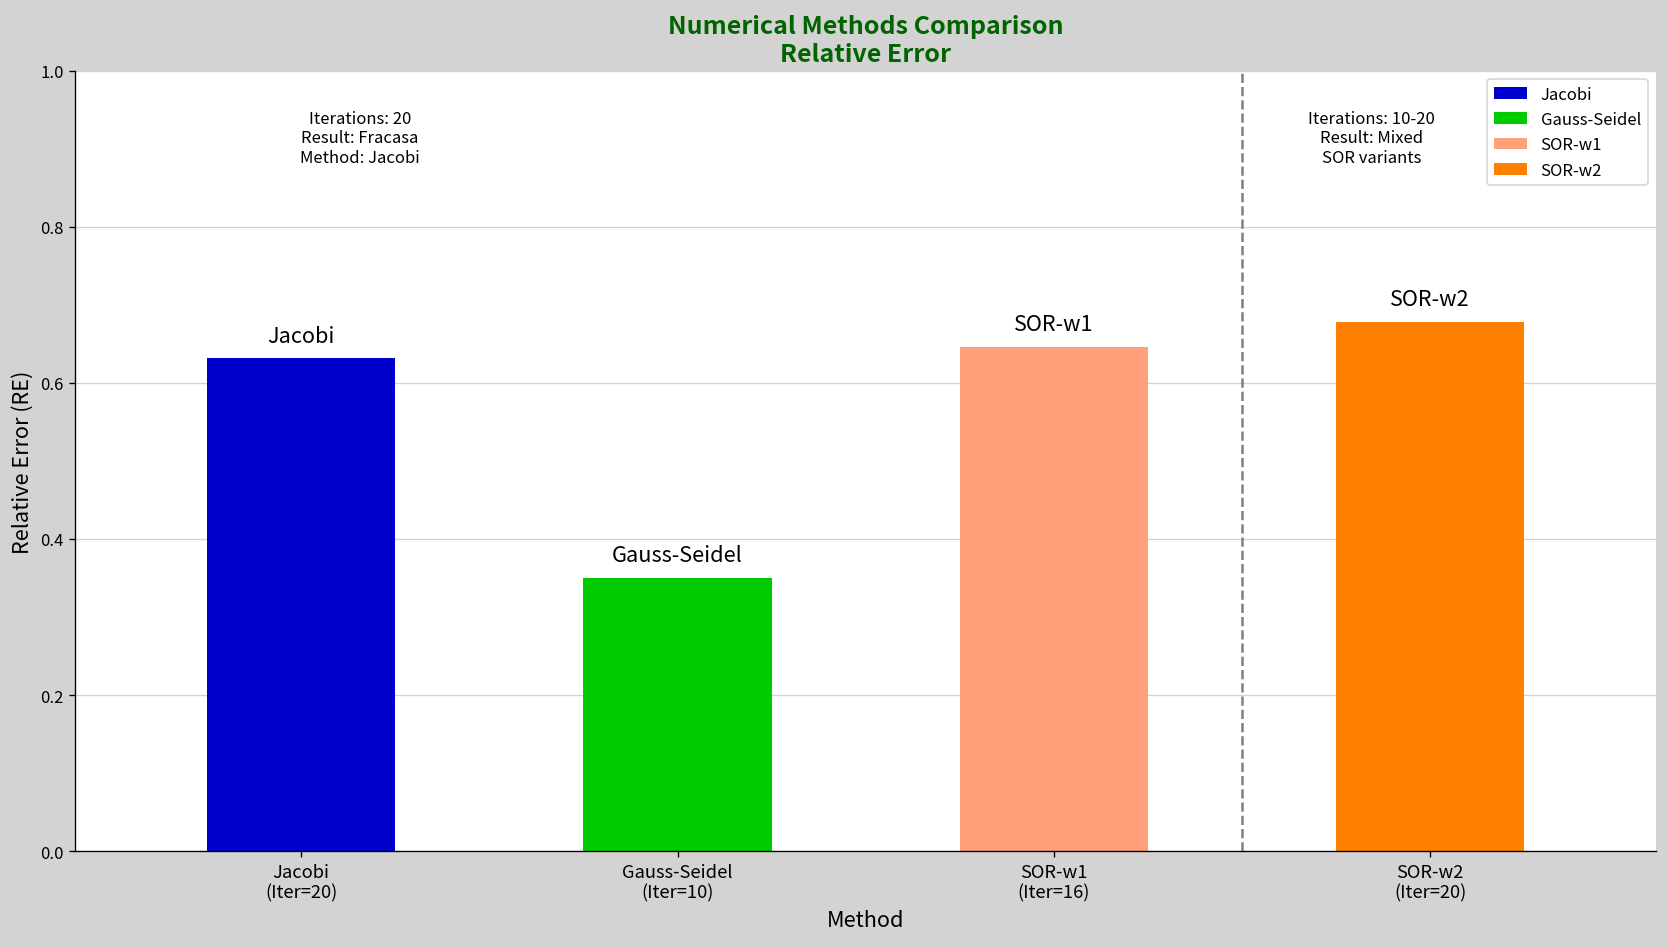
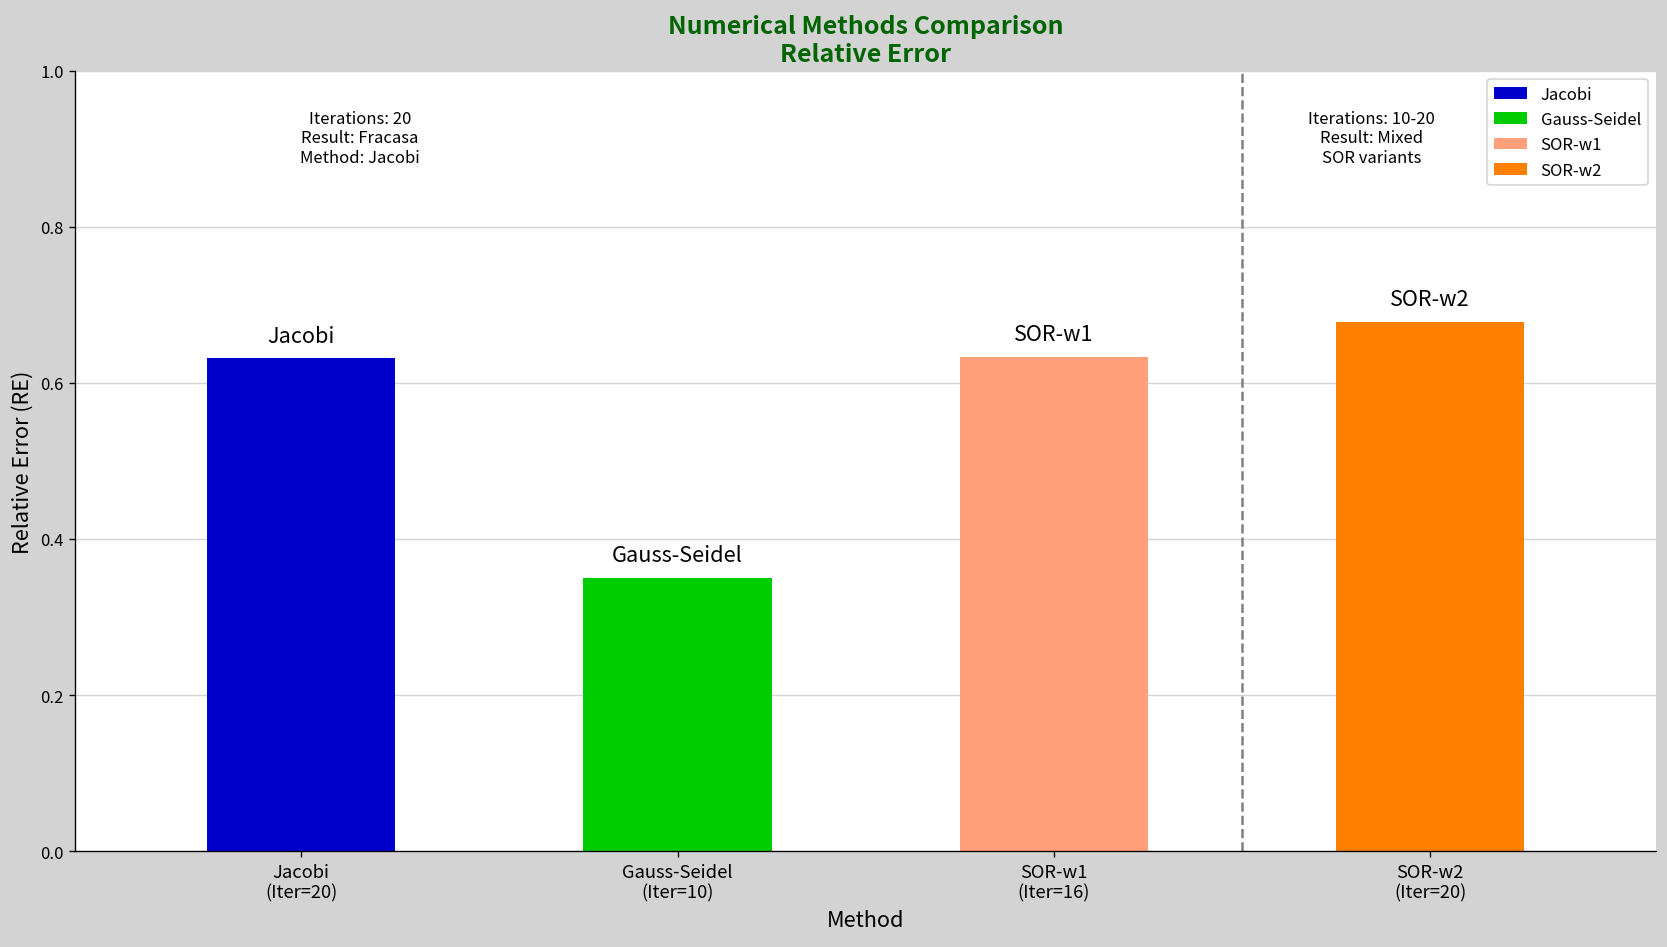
  {
    "Jacobi (Iter=20)": 0.63,
    "Gauss-Seidel (Iter=10)": 0.35,
-   "SOR-w1 (Iter=16)": 0.65,
+   "SOR-w1 (Iter=16)": 0.63,
    "SOR-w2 (Iter=20)": 0.68
  }
